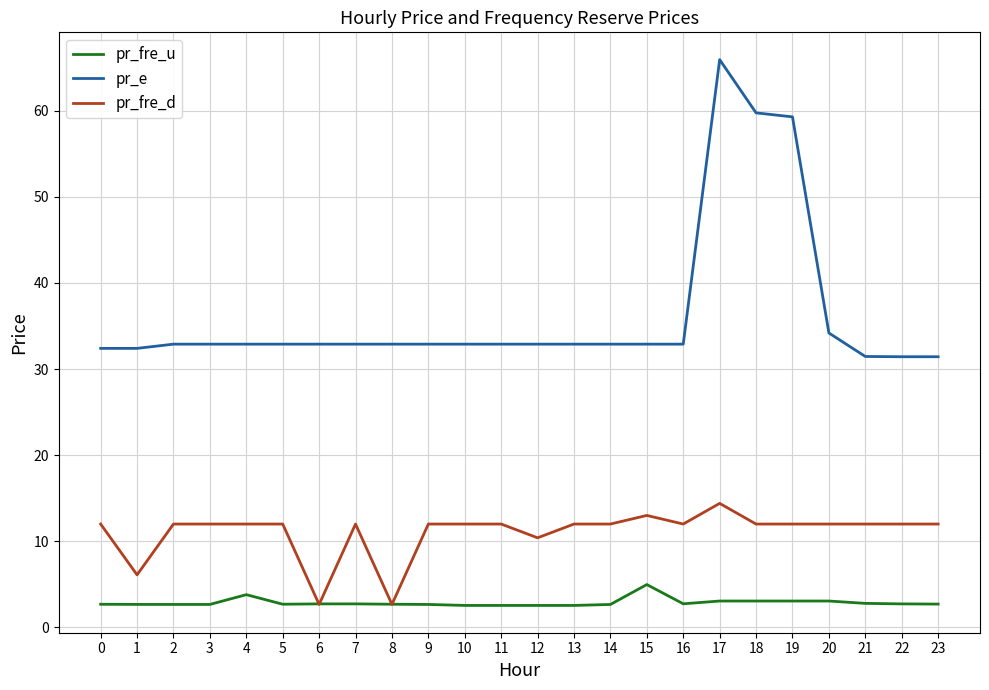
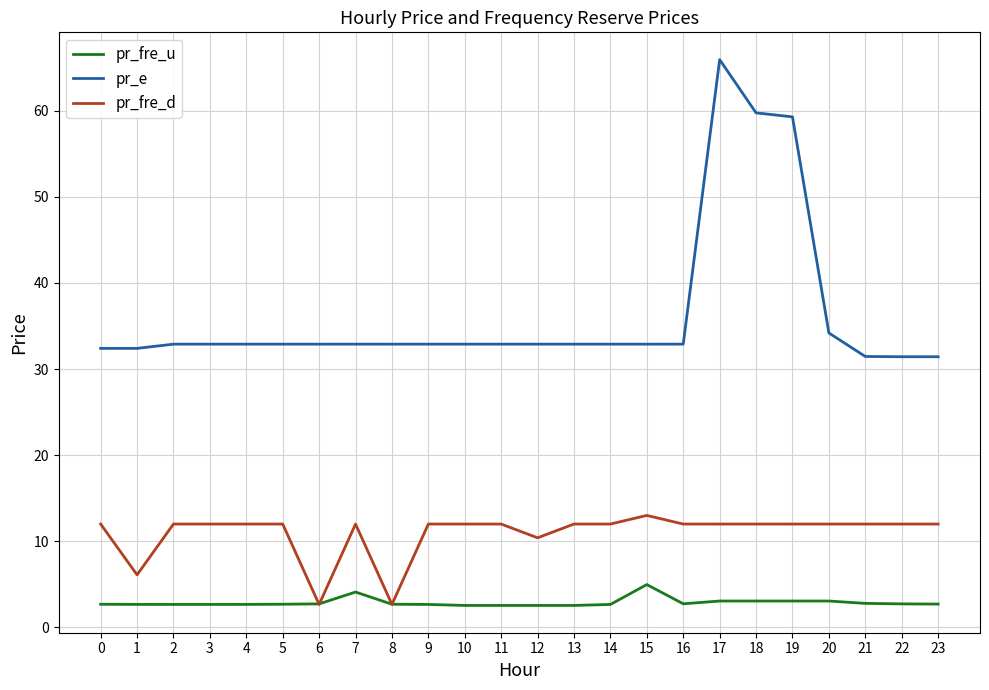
  {
    "pr_fre_u": {
      "0": 3,
      "1": 3,
      "2": 3,
      "3": 3,
-     "4": 4,
+     "4": 3,
      "5": 3,
-     "7": 3,
+     "7": 4,
      "9": 3,
      "10": 3,
      "11": 3,
      "12": 3,
      "13": 3,
      "14": 3,
      "15": 5,
      "16": 3,
      "17": 3,
      "18": 3,
      "19": 3,
      "20": 3,
      "21": 3,
      "22": 3,
      "23": 3
    },
    "pr_e": {
      "0": 32,
      "1": 32,
      "2": 33,
      "3": 33,
      "4": 33,
      "5": 33,
      "6": 33,
      "7": 33,
      "8": 33,
      "9": 33,
      "10": 33,
      "11": 33,
      "12": 33,
      "13": 33,
      "14": 33,
      "15": 33,
      "16": 33,
      "17": 66,
      "18": 60,
      "19": 59,
      "20": 34,
      "21": 31,
      "22": 31,
      "23": 31
    },
    "pr_fre_d": {
      "0": 12,
      "1": 6,
      "2": 12,
      "3": 12,
      "4": 12,
      "5": 12,
      "7": 12,
      "9": 12,
      "10": 12,
      "11": 12,
      "12": 10,
      "13": 12,
      "14": 12,
      "15": 13,
      "16": 12,
-     "17": 14,
+     "17": 12,
      "18": 12,
      "19": 12,
      "20": 12,
      "21": 12,
      "22": 12,
      "23": 12
    }
  }
